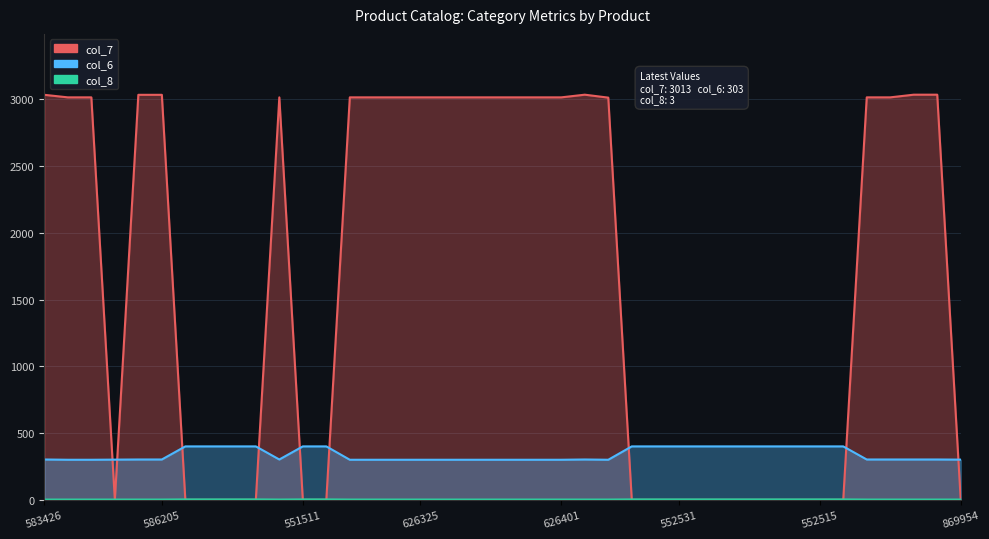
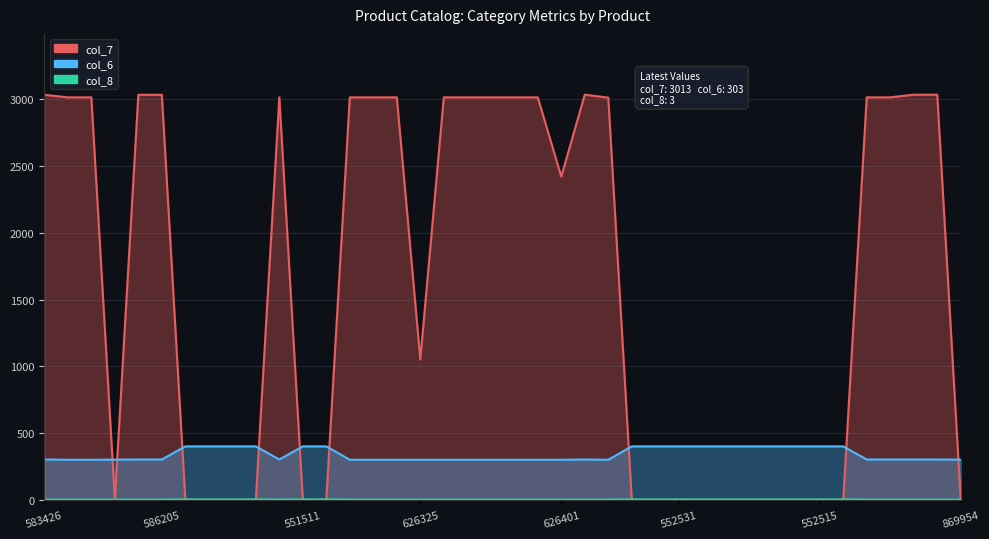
  {
    "col_7": {
      "583426": 3030,
      "586205": 3030,
-     "626325": 3010,
-     "626401": 3010
+     "626325": 1050,
+     "626401": 2420
    }
  }
